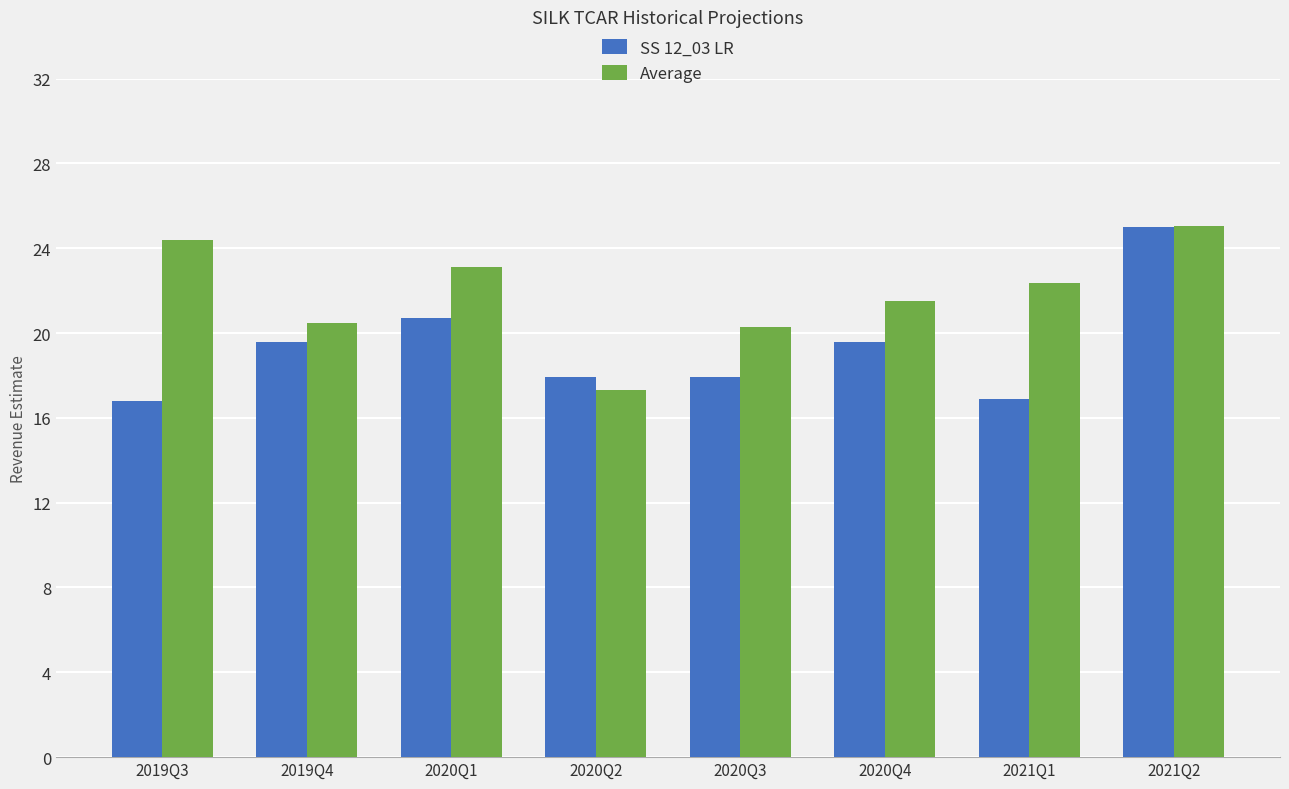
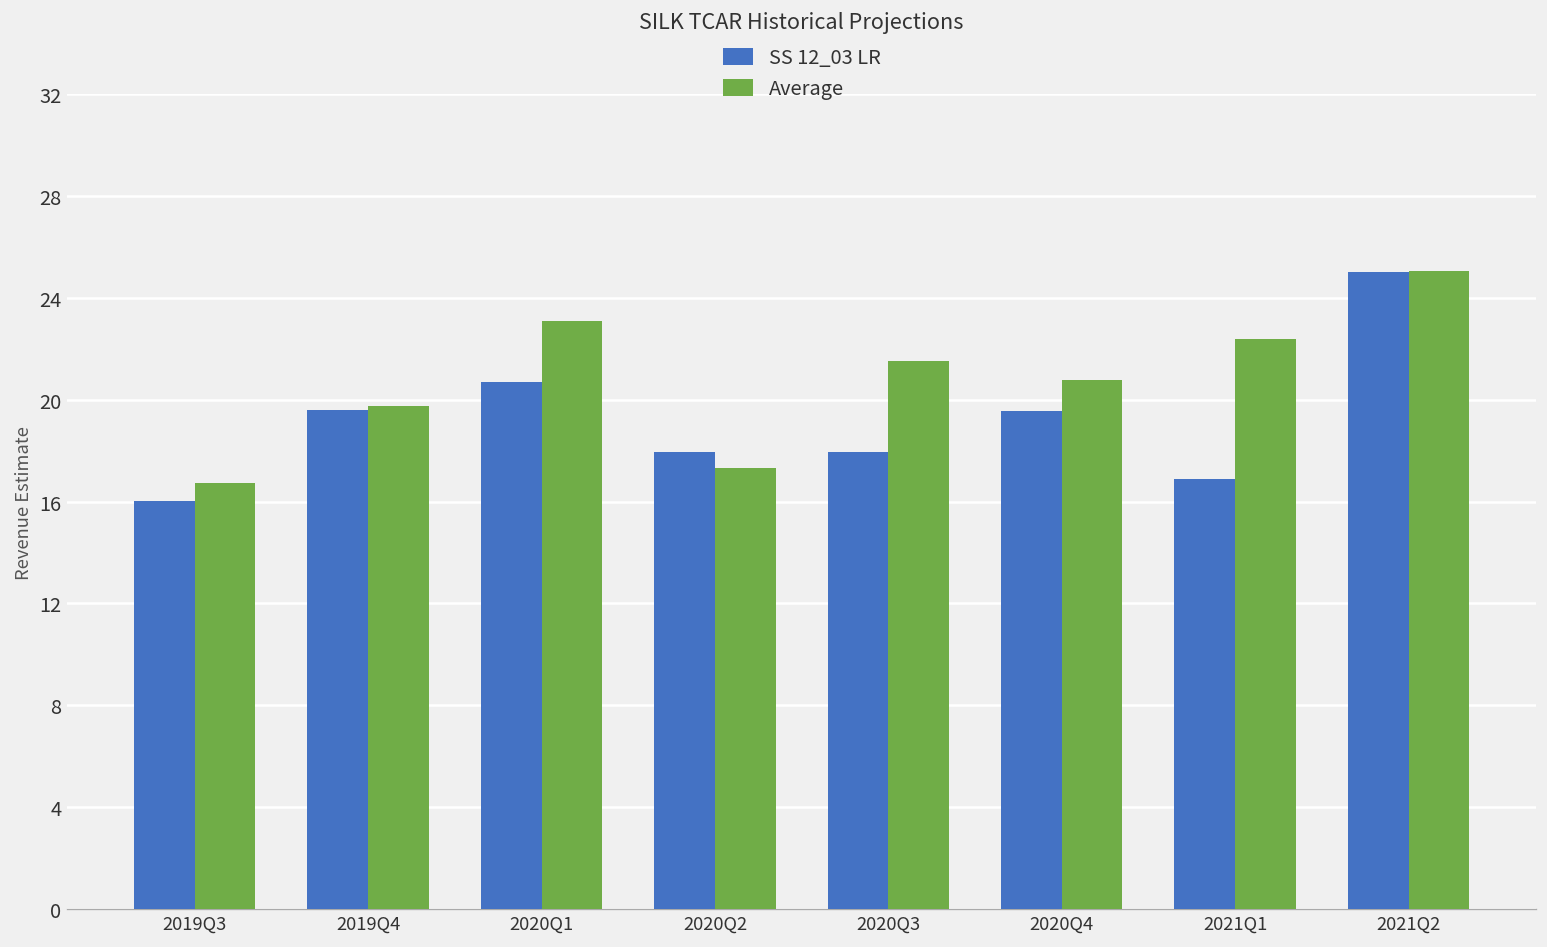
  {
    "SS 12_03 LR": {
-     "2019Q3": 16.8,
+     "2019Q3": 16.0,
      "2019Q4": 19.6,
      "2020Q1": 20.7,
      "2020Q2": 17.9,
      "2020Q3": 17.9,
      "2020Q4": 19.6,
      "2021Q1": 16.9,
      "2021Q2": 25.0
    },
    "Average": {
-     "2019Q3": 24.4,
-     "2019Q4": 20.5,
+     "2019Q3": 16.7,
+     "2019Q4": 19.8,
      "2020Q1": 23.1,
      "2020Q2": 17.3,
-     "2020Q3": 20.3,
-     "2020Q4": 21.5,
+     "2020Q3": 21.5,
+     "2020Q4": 20.8,
      "2021Q1": 22.4,
      "2021Q2": 25.0
    }
  }
